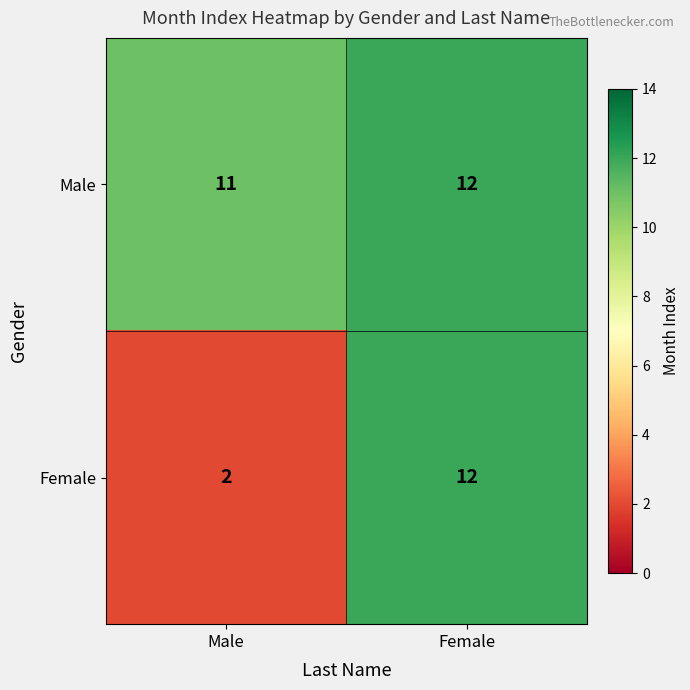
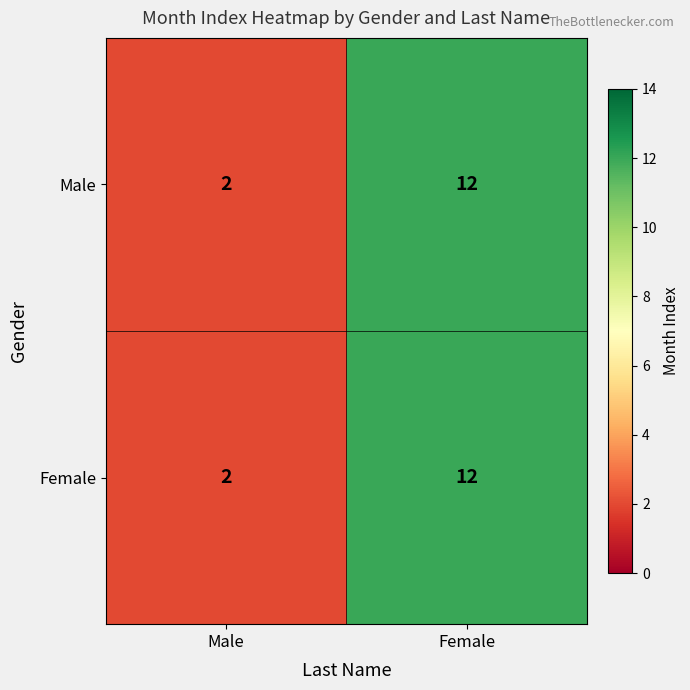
  {
    "Male": {
-     "Male": 11,
+     "Male": 2,
      "Female": 12
    },
    "Female": {
      "Male": 2,
      "Female": 12
    }
  }
